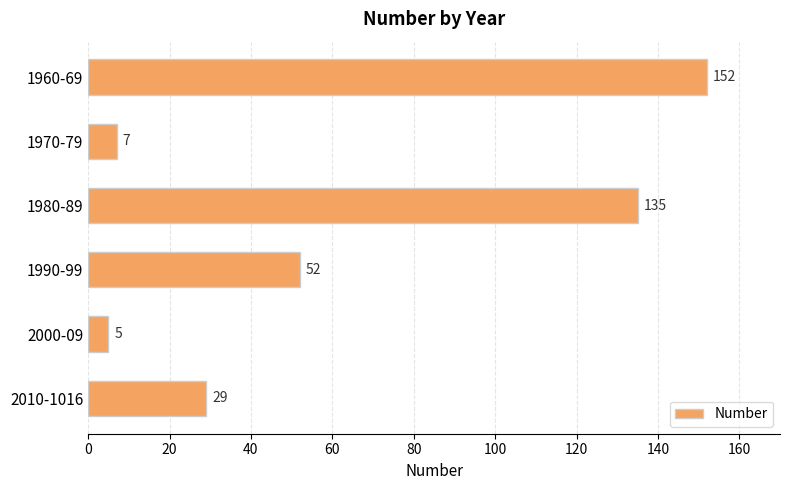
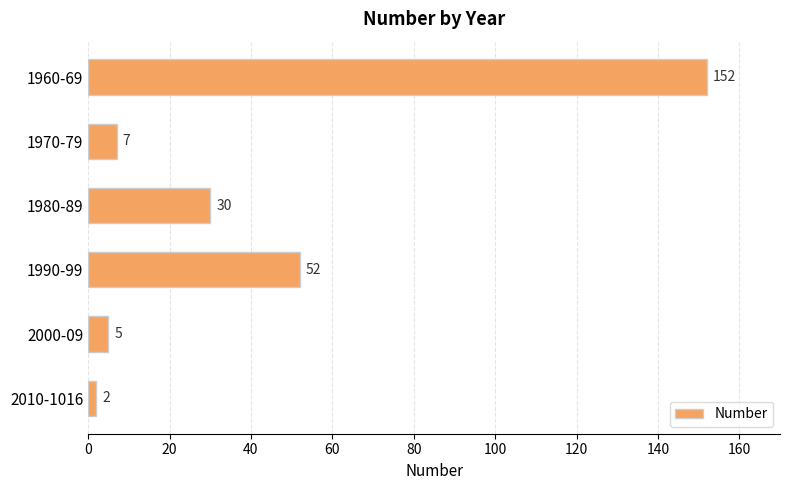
  {
    "1960-69": 152,
    "1970-79": 7,
-   "1980-89": 135,
+   "1980-89": 30,
    "1990-99": 52,
    "2000-09": 5,
-   "2010-1016": 29
+   "2010-1016": 2
  }
